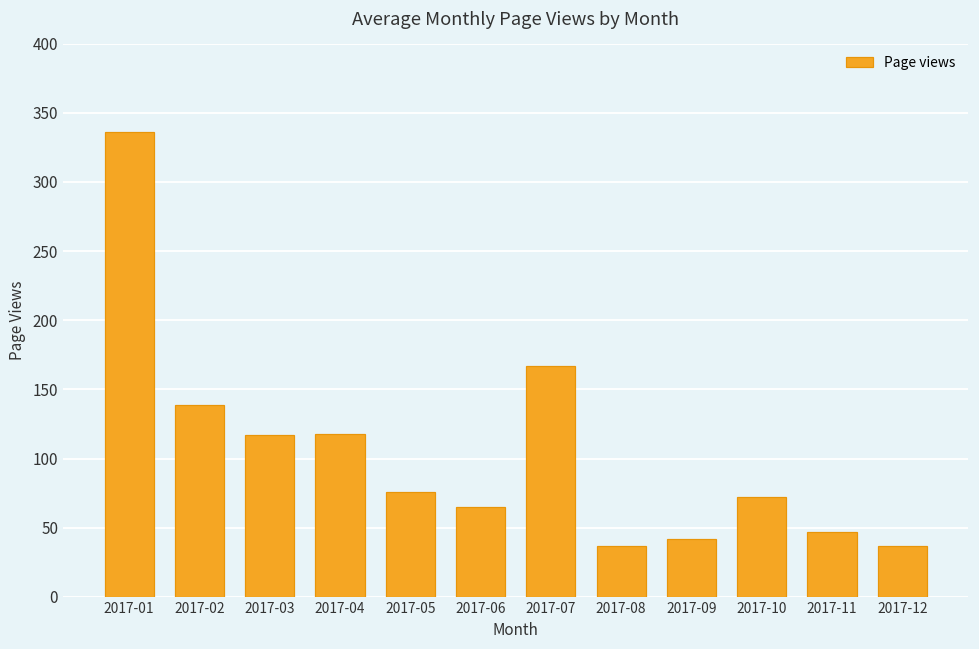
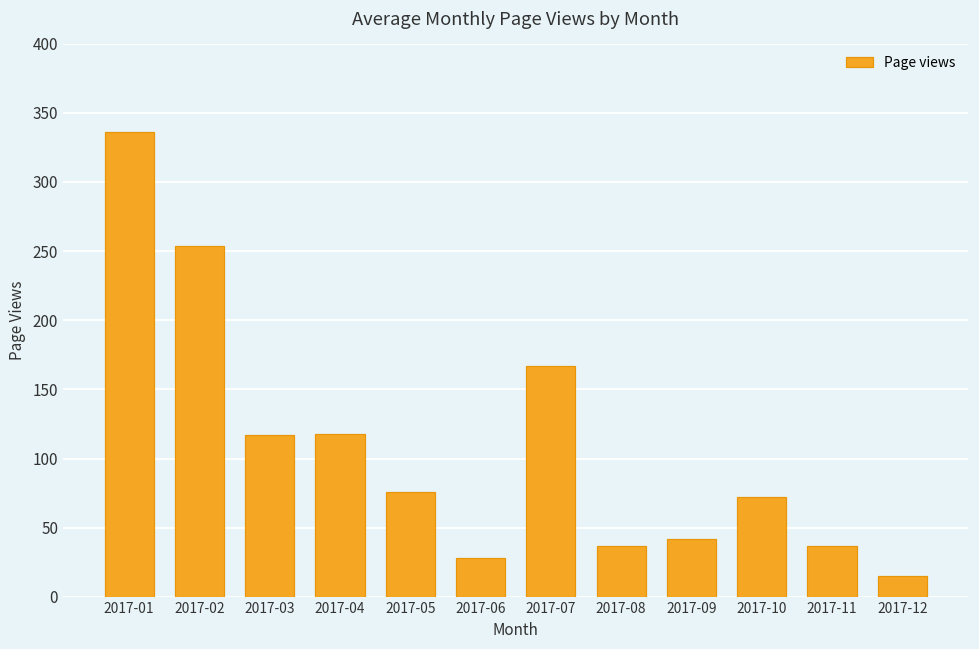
  {
    "2017-01": 336,
-   "2017-02": 139,
+   "2017-02": 254,
    "2017-03": 117,
    "2017-04": 118,
    "2017-05": 76,
-   "2017-06": 65,
+   "2017-06": 28,
    "2017-07": 167,
    "2017-08": 37,
    "2017-09": 42,
    "2017-10": 72,
-   "2017-11": 47,
-   "2017-12": 37
+   "2017-11": 37,
+   "2017-12": 15
  }
